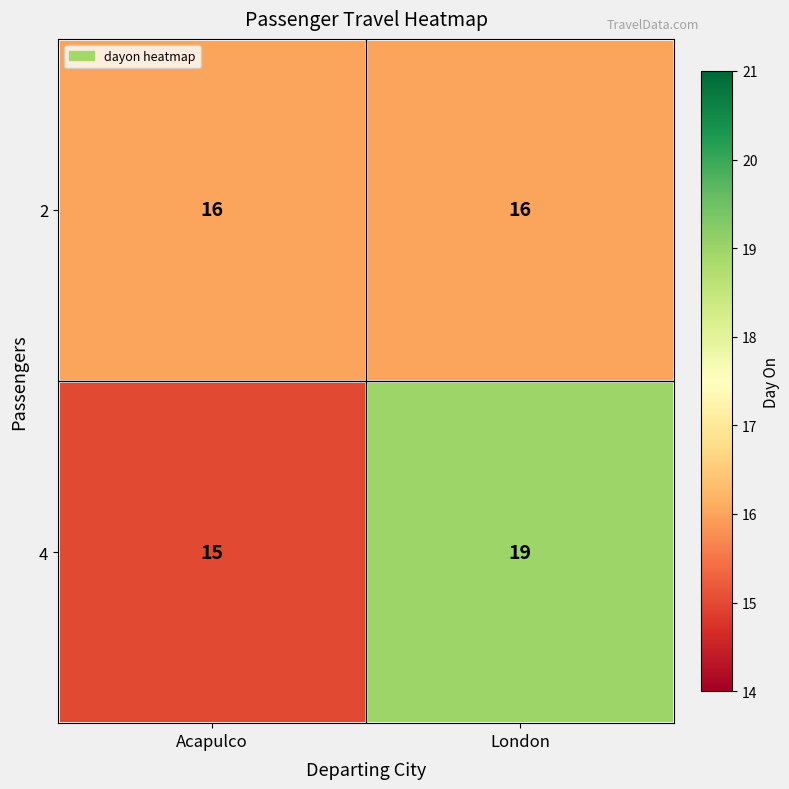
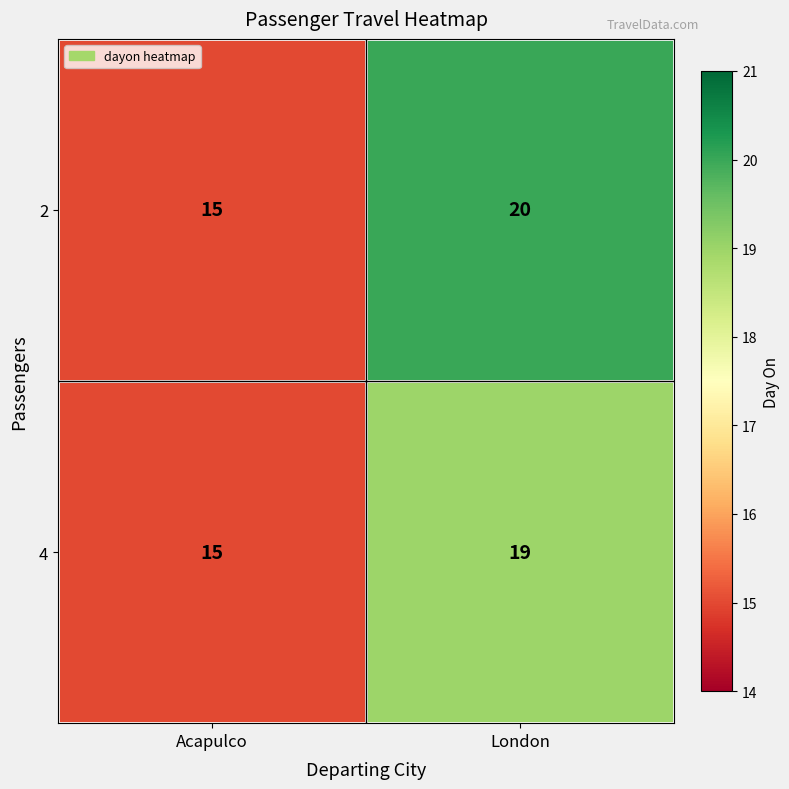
  {
    "2": {
-     "Acapulco": 16,
-     "London": 16
+     "Acapulco": 15,
+     "London": 20
    },
    "4": {
      "Acapulco": 15,
      "London": 19
    }
  }
